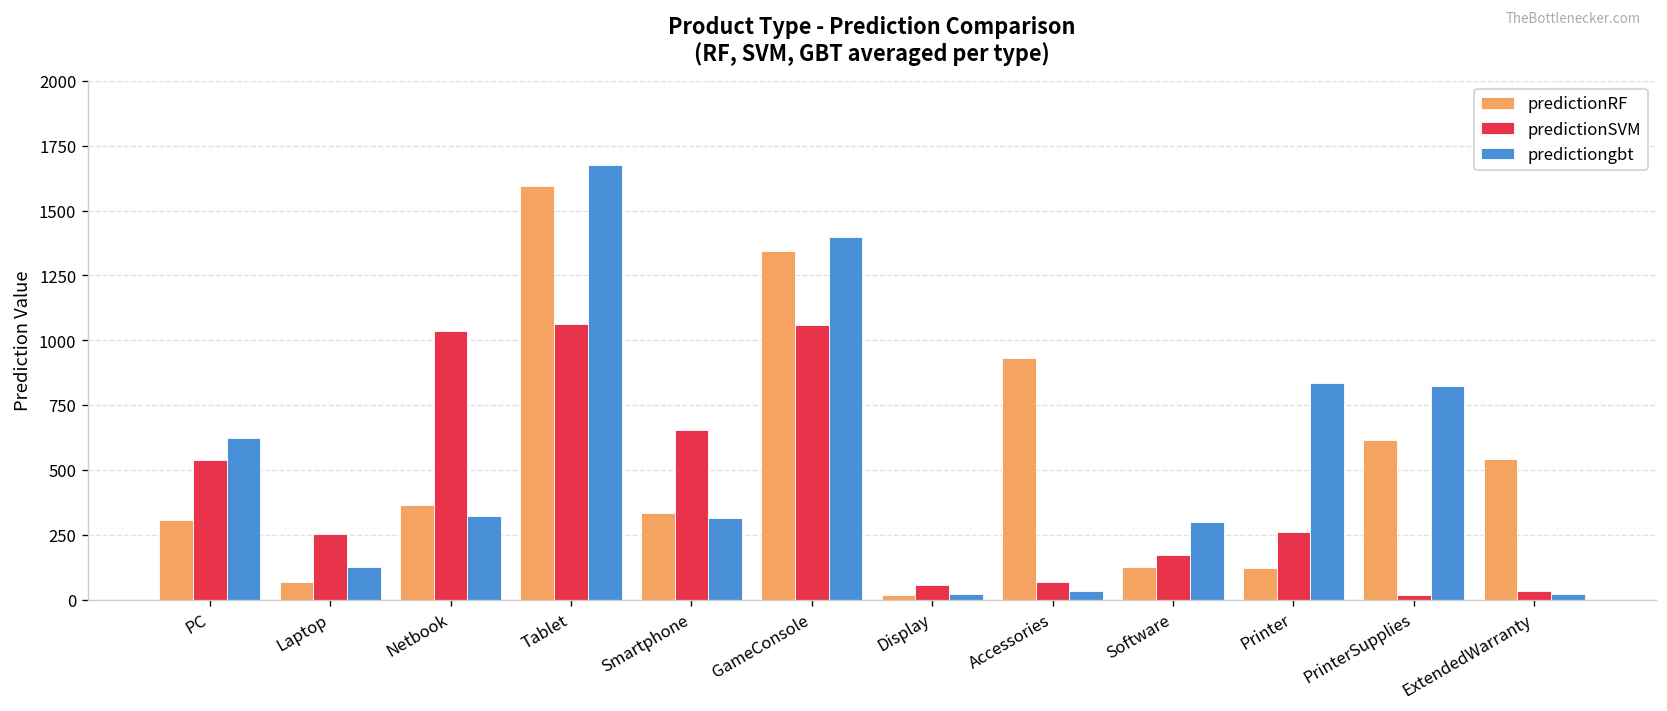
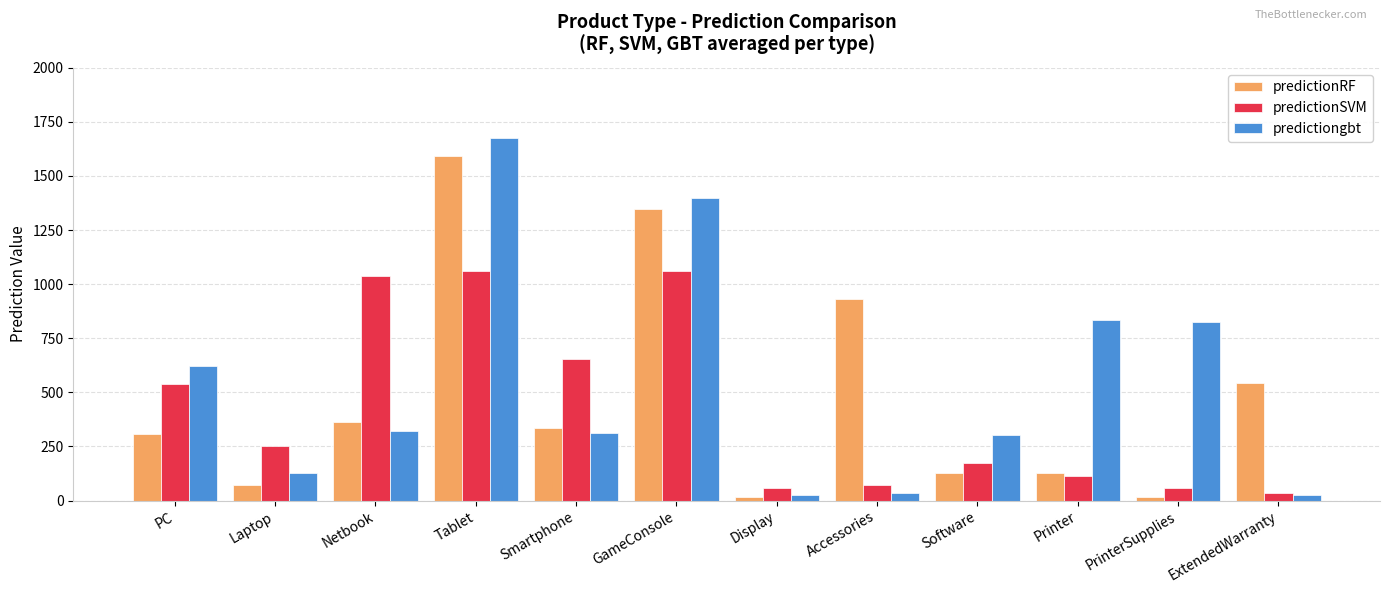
  {
    "predictionRF": {
      "PC": 310,
      "Laptop": 70,
      "Netbook": 360,
      "Tablet": 1590,
      "Smartphone": 340,
      "GameConsole": 1350,
      "Display": 20,
      "Accessories": 930,
      "Software": 130,
      "Printer": 120,
-     "PrinterSupplies": 620,
+     "PrinterSupplies": 20,
      "ExtendedWarranty": 540
    },
    "predictionSVM": {
      "PC": 540,
      "Laptop": 250,
      "Netbook": 1040,
      "Tablet": 1060,
      "Smartphone": 660,
      "GameConsole": 1060,
      "Display": 60,
      "Accessories": 70,
      "Software": 170,
-     "Printer": 260,
-     "PrinterSupplies": 20,
+     "Printer": 110,
+     "PrinterSupplies": 60,
      "ExtendedWarranty": 40
    },
    "predictiongbt": {
      "PC": 620,
      "Laptop": 130,
      "Netbook": 320,
      "Tablet": 1670,
      "Smartphone": 310,
      "GameConsole": 1400,
      "Display": 20,
      "Accessories": 40,
      "Software": 300,
      "Printer": 840,
      "PrinterSupplies": 830,
      "ExtendedWarranty": 20
    }
  }
